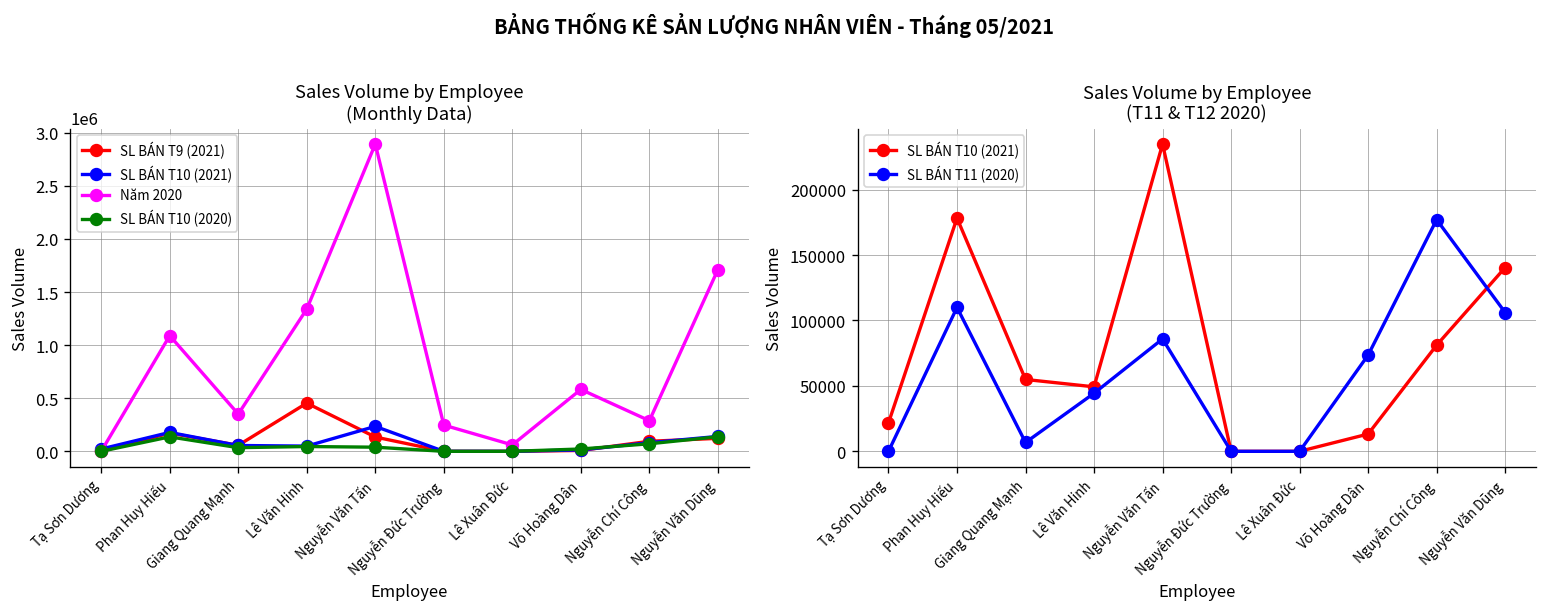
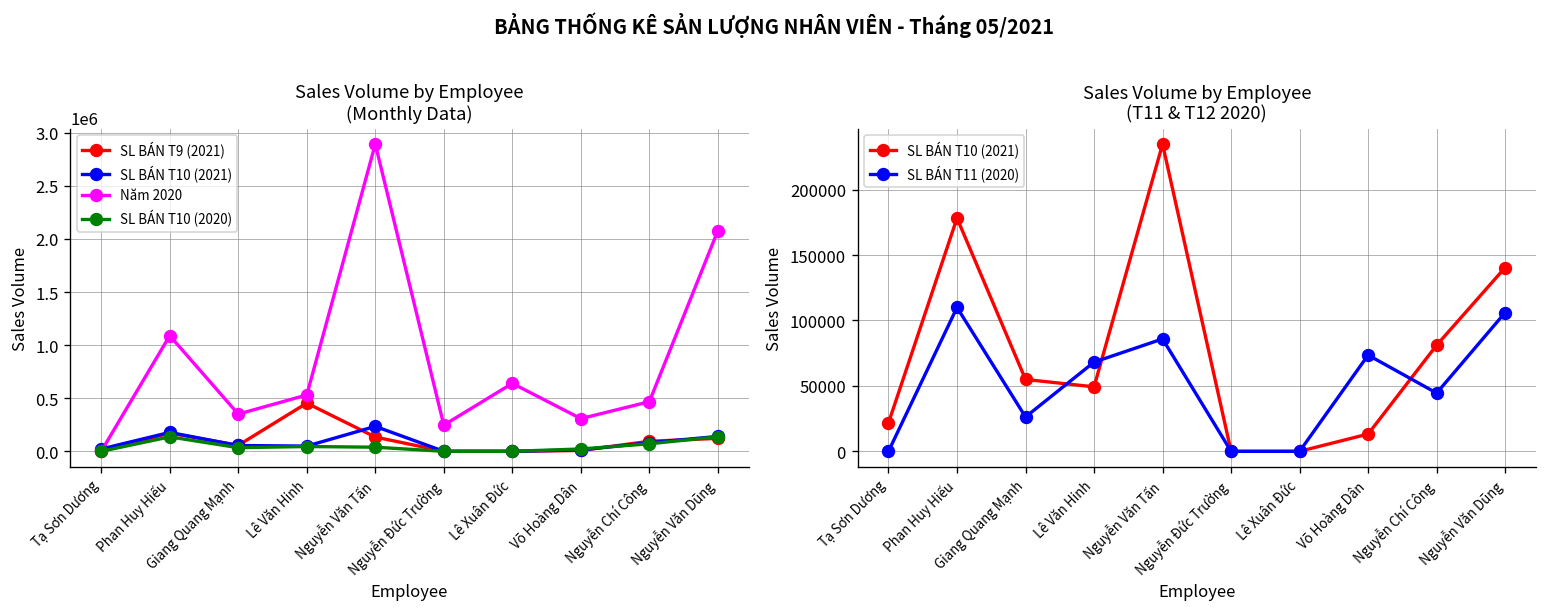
  {
    "Sales Volume by Employee (Monthly Data)": {
      "SL BÁN T9 (2021)": {
        "Lê Văn Hinh": 500000,
        "Nguyễn Văn Tấn": 100000
      },
      "Năm 2020": {
        "Phan Huy Hiếu": 1100000,
        "Giang Quang Mạnh": 400000,
-       "Lê Văn Hinh": 1300000,
+       "Lê Văn Hinh": 500000,
        "Nguyễn Văn Tấn": 2900000,
        "Nguyễn Đức Trường": 200000,
-       "Lê Xuân Đức": 100000,
-       "Võ Hoàng Dân": 600000,
-       "Nguyễn Chí Công": 300000,
-       "Nguyễn Văn Dũng": 1700000
+       "Lê Xuân Đức": 600000,
+       "Võ Hoàng Dân": 300000,
+       "Nguyễn Chí Công": 500000,
+       "Nguyễn Văn Dũng": 2100000
      },
      "SL BÁN T10 (2020)": {
        "Phan Huy Hiếu": 100000,
        "Nguyễn Văn Tấn": 0
      }
    },
    "Sales Volume by Employee (T11 & T12 2020)": {
      "SL BÁN T10 (2021)": {
        "Tạ Sơn Dương": 22000,
        "Phan Huy Hiếu": 178000,
        "Giang Quang Mạnh": 55000,
        "Lê Văn Hinh": 49000,
        "Nguyễn Văn Tấn": 235000,
        "Võ Hoàng Dân": 13000,
        "Nguyễn Chí Công": 81000,
        "Nguyễn Văn Dũng": 140000
      },
      "SL BÁN T11 (2020)": {
        "Tạ Sơn Dương": 0,
        "Phan Huy Hiếu": 110000,
-       "Giang Quang Mạnh": 7000,
-       "Lê Văn Hinh": 44000,
+       "Giang Quang Mạnh": 26000,
+       "Lê Văn Hinh": 68000,
        "Nguyễn Văn Tấn": 86000,
        "Võ Hoàng Dân": 74000,
-       "Nguyễn Chí Công": 177000,
+       "Nguyễn Chí Công": 45000,
        "Nguyễn Văn Dũng": 106000
      }
    }
  }
